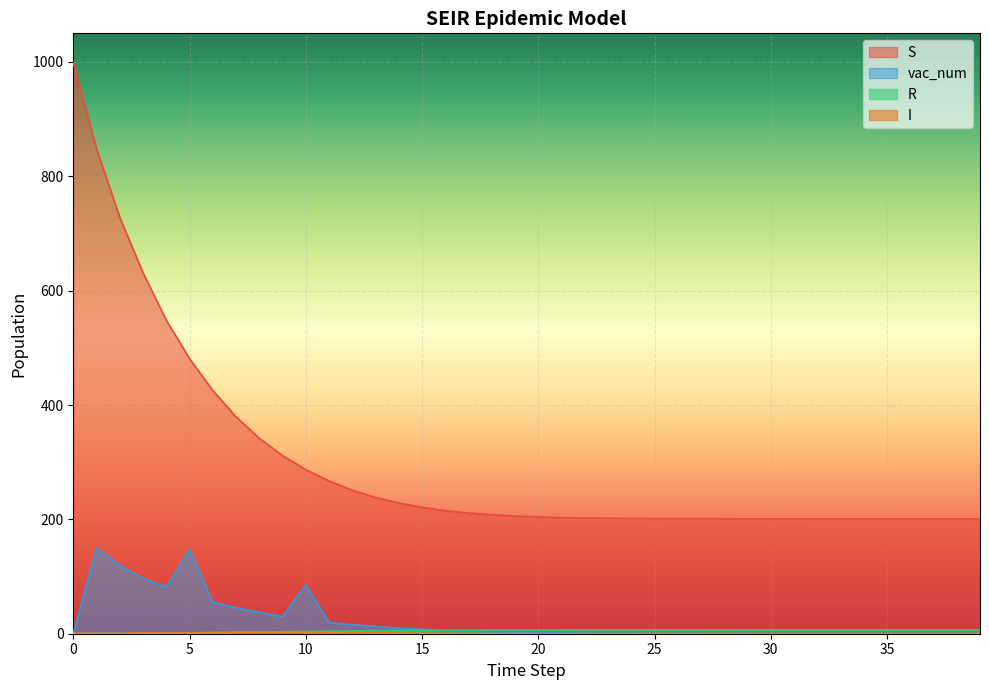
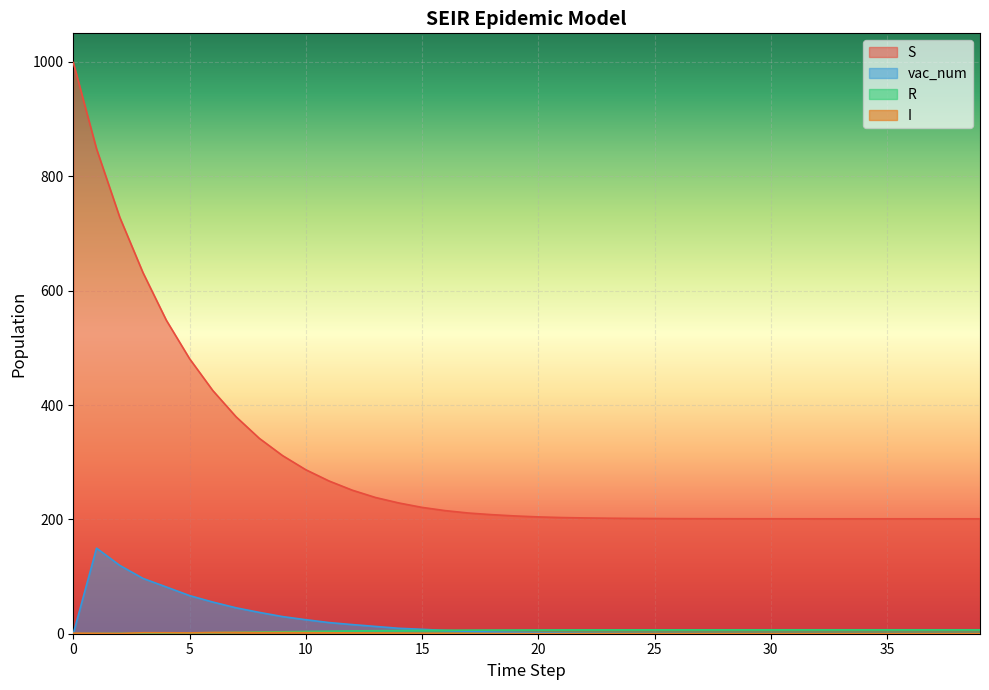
  {
    "vac_num": {
-     "5": 150,
-     "10": 90
+     "5": 70,
+     "10": 20
    },
    "R": {
      "20": 10,
      "25": 10,
      "30": 10,
      "35": 10
    }
  }
